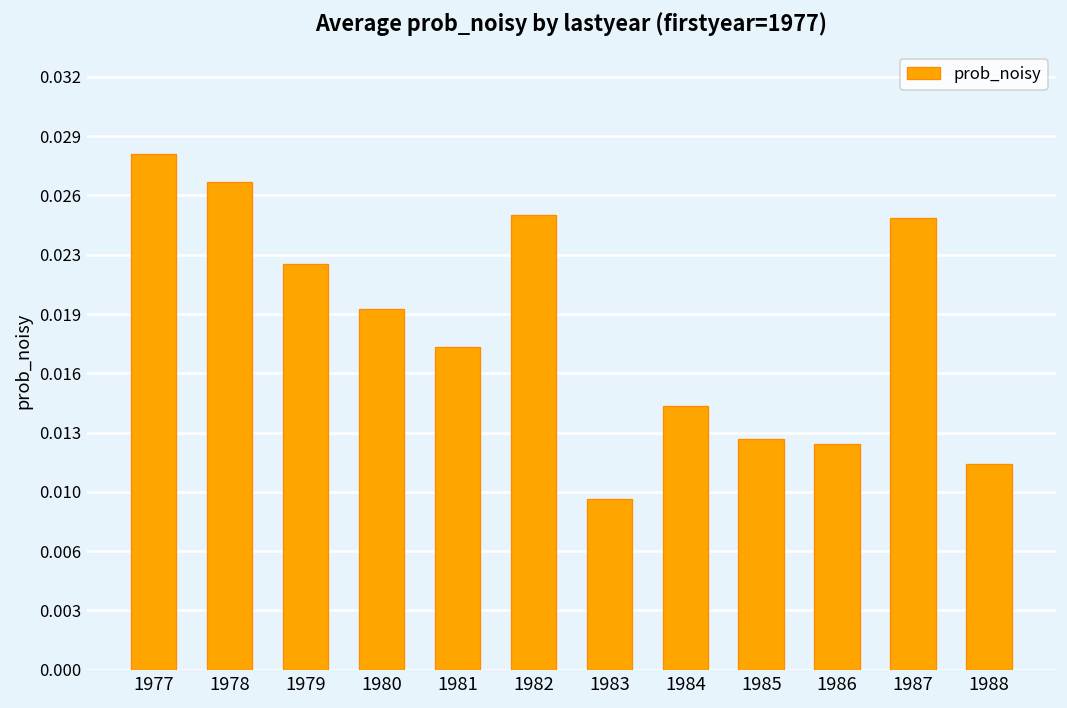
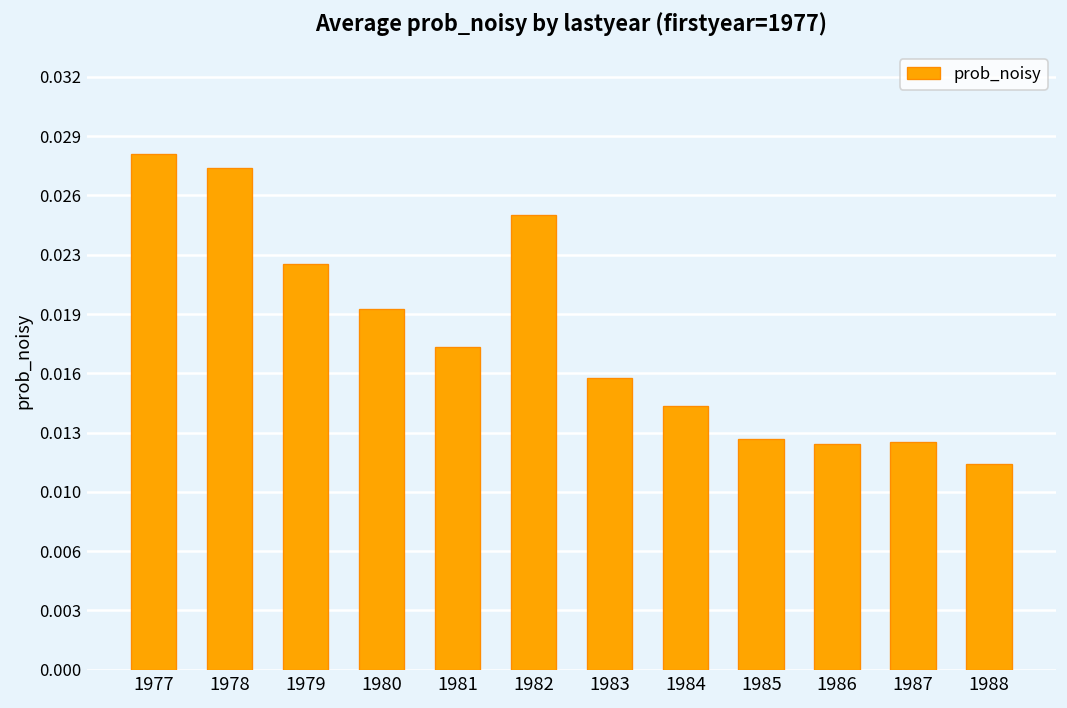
  {
    "1977": 0.0281,
-   "1978": 0.0266,
+   "1978": 0.0273,
    "1979": 0.0221,
    "1980": 0.0196,
    "1981": 0.0176,
    "1982": 0.0247,
-   "1983": 0.0093,
+   "1983": 0.0159,
    "1984": 0.0143,
    "1985": 0.0126,
    "1986": 0.0123,
-   "1987": 0.0246,
+   "1987": 0.0124,
    "1988": 0.0112
  }
